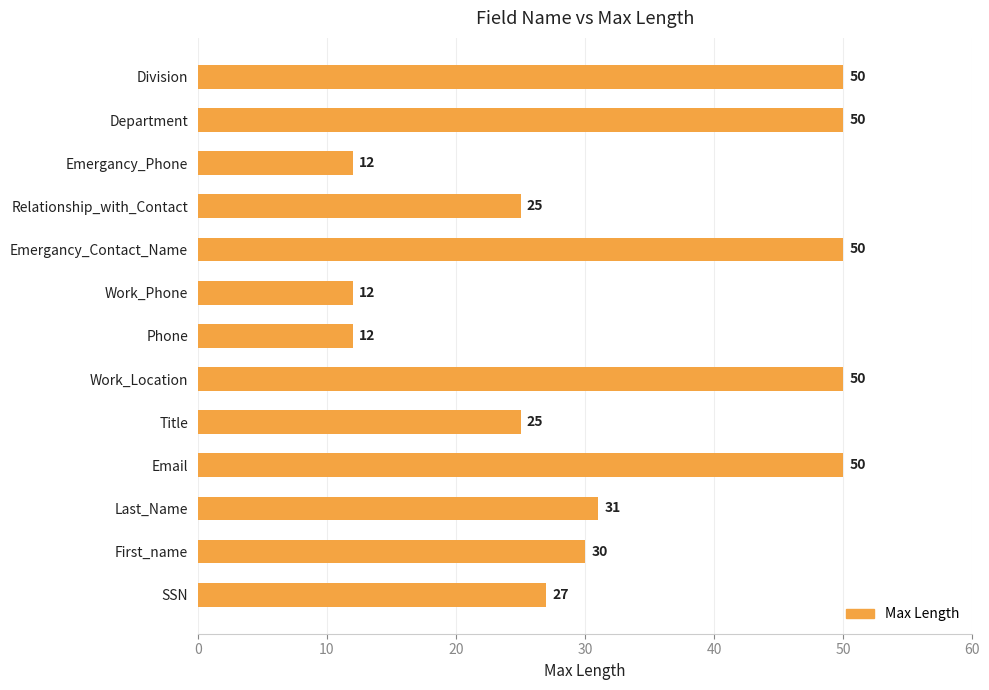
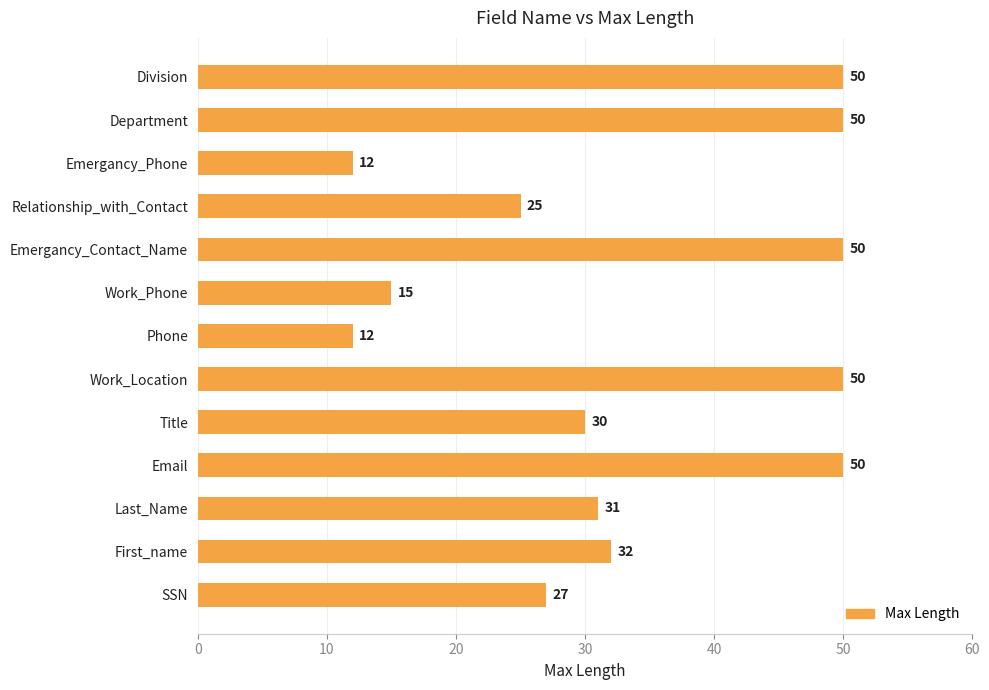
  {
    "Division": 50,
    "Department": 50,
    "Emergancy_Phone": 12,
    "Relationship_with_Contact": 25,
    "Emergancy_Contact_Name": 50,
-   "Work_Phone": 12,
+   "Work_Phone": 15,
    "Phone": 12,
    "Work_Location": 50,
-   "Title": 25,
+   "Title": 30,
    "Email": 50,
    "Last_Name": 31,
-   "First_name": 30,
+   "First_name": 32,
    "SSN": 27
  }
